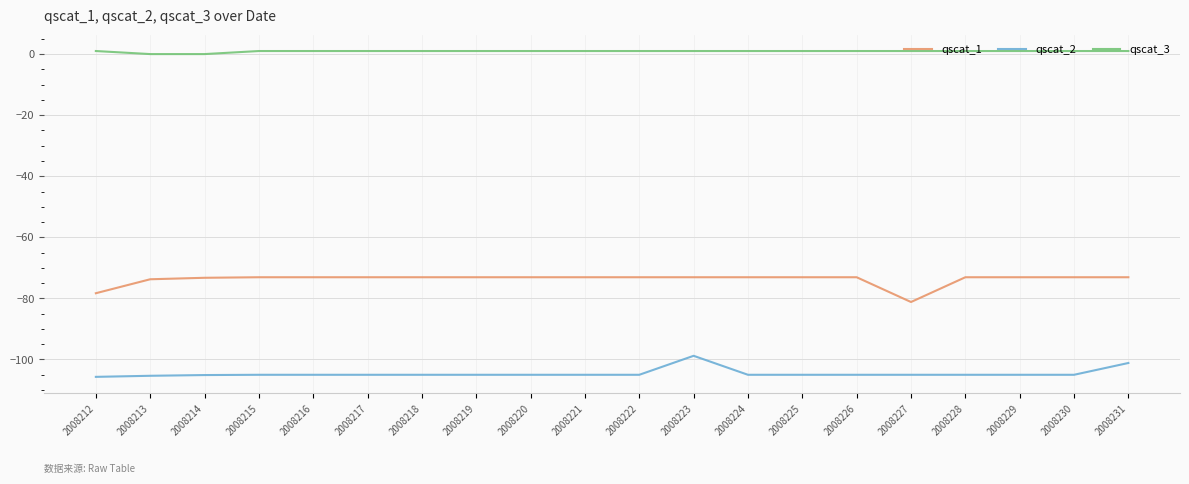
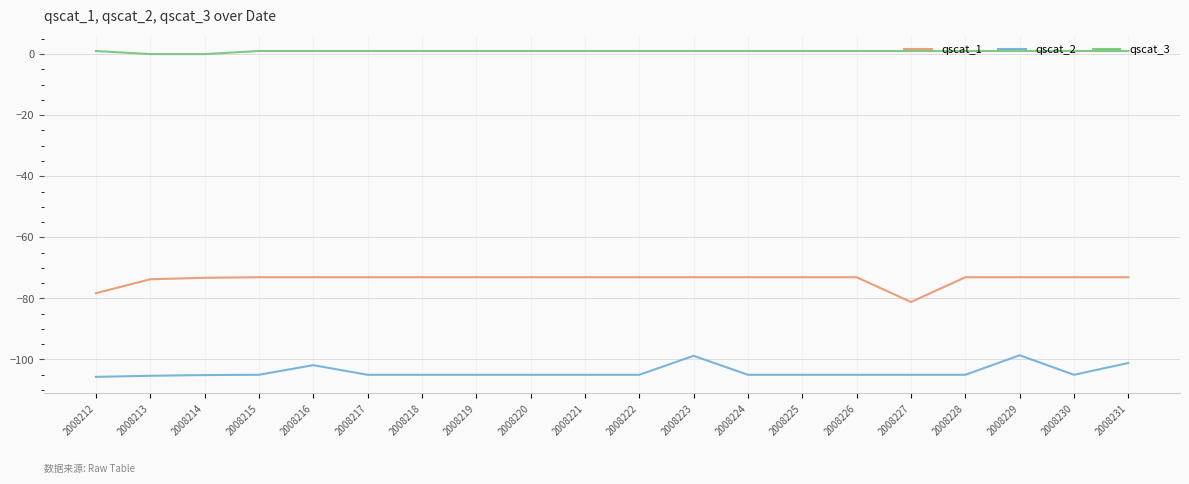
  {
    "qscat_1": {
      "2008212": -78,
      "2008213": -74,
      "2008214": -73,
      "2008215": -73,
      "2008216": -73,
      "2008217": -73,
      "2008218": -73,
      "2008219": -73,
      "2008220": -73,
      "2008221": -73,
      "2008222": -73,
      "2008223": -73,
      "2008224": -73,
      "2008225": -73,
      "2008226": -73,
      "2008227": -81,
      "2008228": -73,
      "2008229": -73,
      "2008230": -73,
      "2008231": -73
    },
    "qscat_2": {
      "2008212": -106,
      "2008213": -105,
      "2008214": -105,
      "2008215": -105,
-     "2008216": -105,
+     "2008216": -102,
      "2008217": -105,
      "2008218": -105,
      "2008219": -105,
      "2008220": -105,
      "2008221": -105,
      "2008222": -105,
      "2008223": -99,
      "2008224": -105,
      "2008225": -105,
      "2008226": -105,
      "2008227": -105,
      "2008228": -105,
-     "2008229": -105,
+     "2008229": -99,
      "2008230": -105,
      "2008231": -101
    },
    "qscat_3": {
      "2008212": 1,
      "2008213": 0,
      "2008214": 0,
      "2008215": 1,
      "2008216": 1,
      "2008217": 1,
      "2008218": 1,
      "2008219": 1,
      "2008220": 1,
      "2008221": 1,
      "2008222": 1,
      "2008223": 1,
      "2008224": 1,
      "2008225": 1,
      "2008226": 1,
      "2008227": 1,
      "2008228": 1,
      "2008229": 1,
      "2008230": 1,
      "2008231": 1
    }
  }
